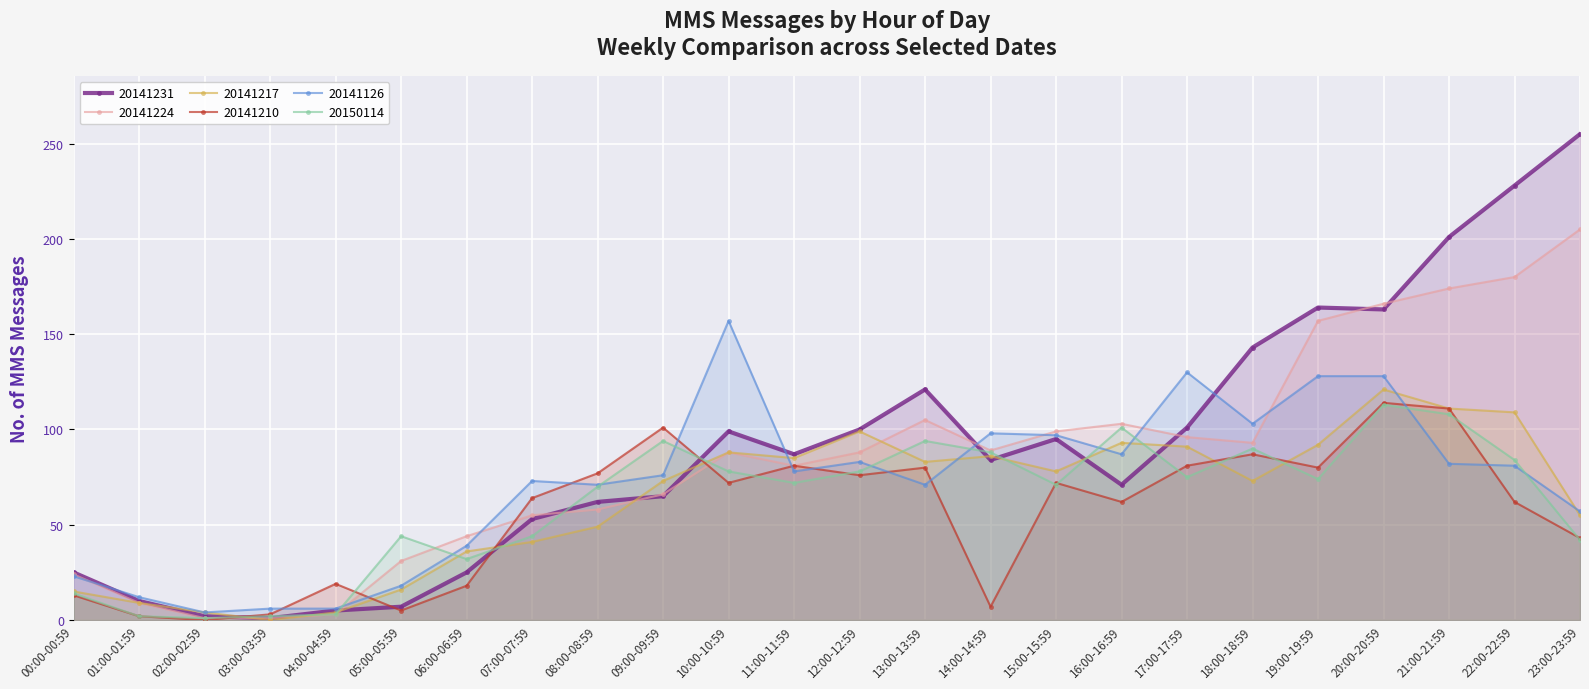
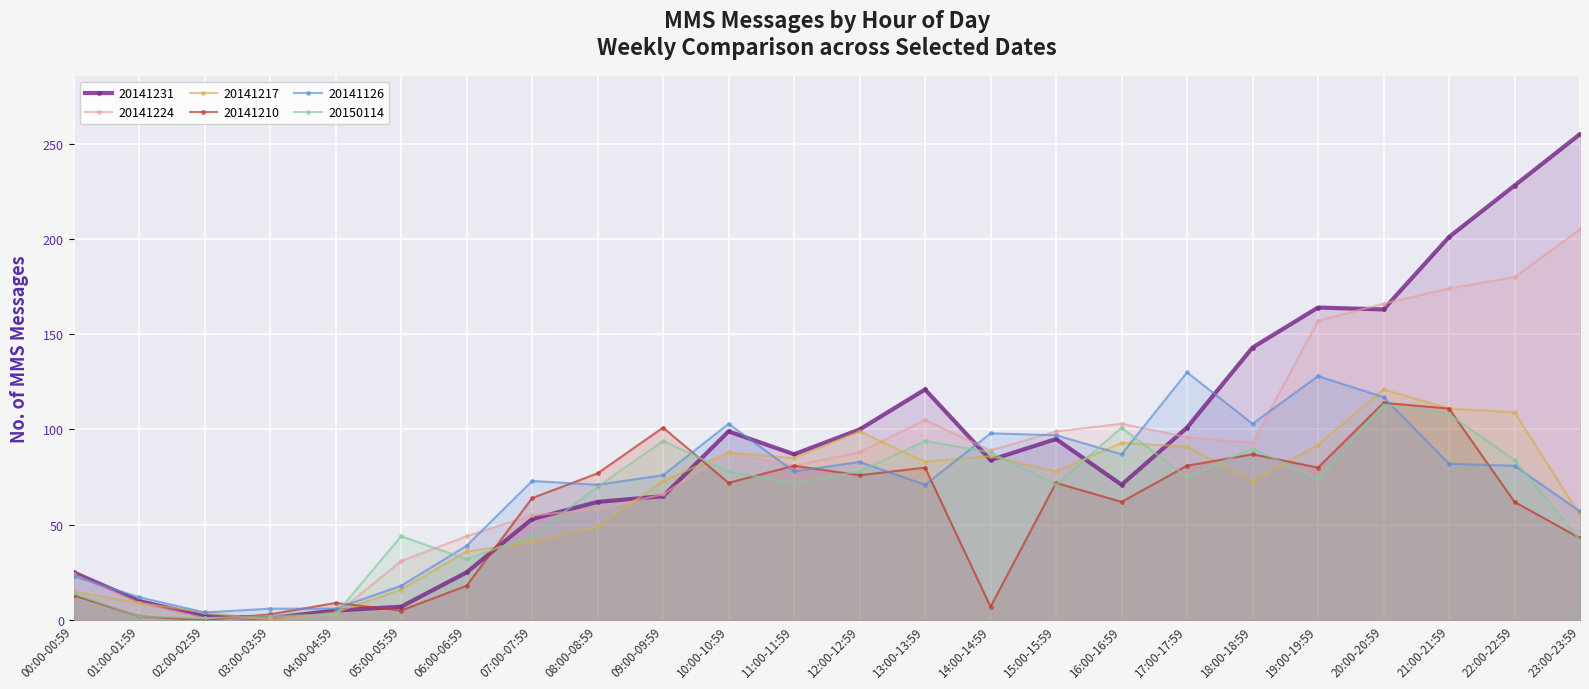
  {
    "20141231": {
      "05:00-05:59": 7,
      "06:00-06:59": 25,
      "07:00-07:59": 53,
      "08:00-08:59": 62,
      "10:00-10:59": 99,
      "11:00-11:59": 87,
      "13:00-13:59": 121,
      "14:00-14:59": 84,
      "15:00-15:59": 95,
      "16:00-16:59": 71,
      "17:00-17:59": 101,
      "18:00-18:59": 143,
      "19:00-19:59": 164,
      "20:00-20:59": 163,
      "21:00-21:59": 201,
      "22:00-22:59": 228,
      "23:00-23:59": 255
    },
    "20141224": {
      "05:00-05:59": 31,
      "06:00-06:59": 44,
      "07:00-07:59": 55,
      "08:00-08:59": 58,
      "12:00-12:59": 88,
      "13:00-13:59": 105,
      "15:00-15:59": 99,
      "16:00-16:59": 103,
      "17:00-17:59": 96,
      "18:00-18:59": 93,
      "19:00-19:59": 157,
      "20:00-20:59": 166,
      "21:00-21:59": 174,
      "22:00-22:59": 180,
      "23:00-23:59": 205
    },
    "20141217": {
      "05:00-05:59": 16,
      "06:00-06:59": 36,
      "07:00-07:59": 41,
      "08:00-08:59": 49,
      "09:00-09:59": 73,
      "11:00-11:59": 85,
      "13:00-13:59": 83,
      "14:00-14:59": 86,
      "15:00-15:59": 78,
      "16:00-16:59": 93,
      "17:00-17:59": 91,
      "18:00-18:59": 73,
      "19:00-19:59": 92,
      "20:00-20:59": 121,
      "22:00-22:59": 109,
      "23:00-23:59": 55
    },
    "20141210": {
-     "04:00-04:59": 19,
+     "04:00-04:59": 9,
      "05:00-05:59": 5,
      "06:00-06:59": 18,
      "07:00-07:59": 64,
      "08:00-08:59": 77,
      "09:00-09:59": 101,
      "10:00-10:59": 72,
      "12:00-12:59": 76,
      "13:00-13:59": 80,
      "14:00-14:59": 7,
      "16:00-16:59": 62,
      "17:00-17:59": 81,
      "18:00-18:59": 87,
      "19:00-19:59": 80,
      "22:00-22:59": 62
    },
    "20141126": {
      "01:00-01:59": 12,
      "03:00-03:59": 6,
      "05:00-05:59": 18,
      "06:00-06:59": 39,
      "07:00-07:59": 73,
      "09:00-09:59": 76,
-     "10:00-10:59": 157,
+     "10:00-10:59": 103,
      "11:00-11:59": 78,
      "12:00-12:59": 83,
      "13:00-13:59": 71,
      "14:00-14:59": 98,
      "15:00-15:59": 97,
      "16:00-16:59": 87,
      "17:00-17:59": 130,
      "18:00-18:59": 103,
      "19:00-19:59": 128,
-     "20:00-20:59": 128,
+     "20:00-20:59": 117,
      "21:00-21:59": 82,
      "22:00-22:59": 81,
      "23:00-23:59": 57
    },
    "20150114": {
      "05:00-05:59": 44,
      "06:00-06:59": 32,
      "07:00-07:59": 44,
      "09:00-09:59": 94,
      "10:00-10:59": 78,
      "11:00-11:59": 72,
      "12:00-12:59": 78,
      "13:00-13:59": 94,
      "16:00-16:59": 101,
      "17:00-17:59": 75,
      "18:00-18:59": 90,
      "19:00-19:59": 74,
      "21:00-21:59": 108,
      "22:00-22:59": 84
    }
  }
